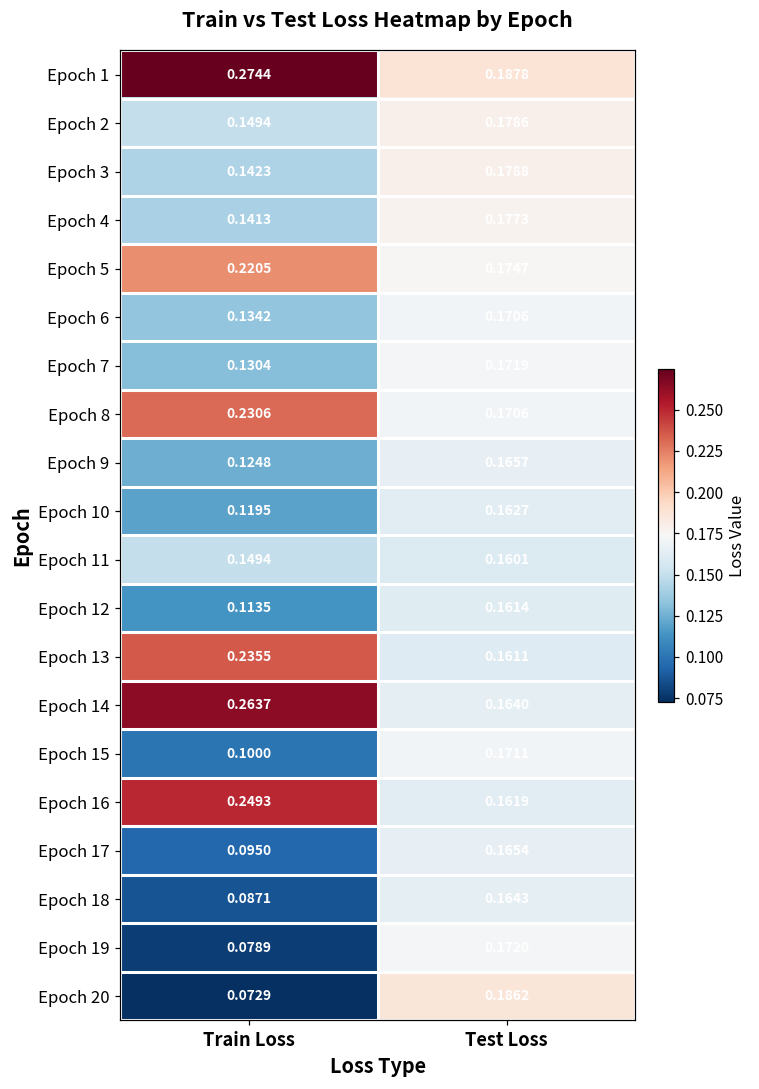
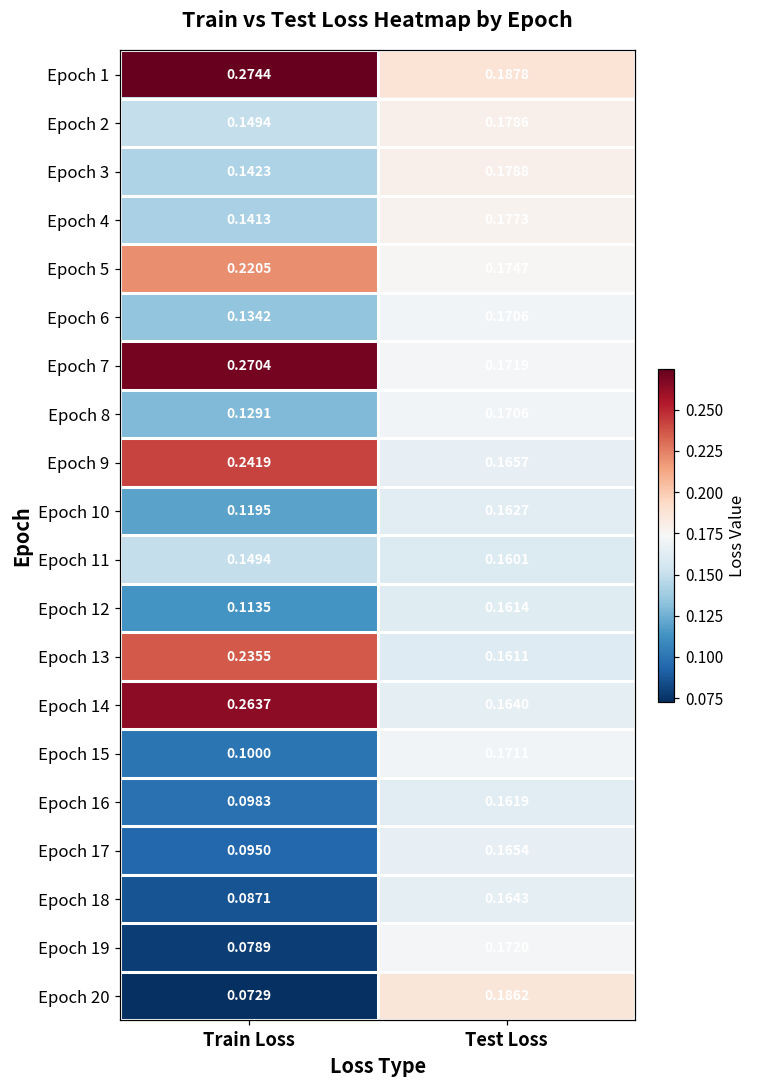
  {
    "Epoch 1": {
      "Train Loss": 0.2744
    },
    "Epoch 2": {
      "Train Loss": 0.1494
    },
    "Epoch 3": {
      "Train Loss": 0.1423
    },
    "Epoch 4": {
      "Train Loss": 0.1413
    },
    "Epoch 5": {
      "Train Loss": 0.2205
    },
    "Epoch 6": {
      "Train Loss": 0.1342
    },
    "Epoch 7": {
-     "Train Loss": 0.1304
+     "Train Loss": 0.2704
    },
    "Epoch 8": {
-     "Train Loss": 0.2306
+     "Train Loss": 0.1291
    },
    "Epoch 9": {
-     "Train Loss": 0.1248
+     "Train Loss": 0.2419
    },
    "Epoch 10": {
      "Train Loss": 0.1195
    },
    "Epoch 11": {
      "Train Loss": 0.1494
    },
    "Epoch 12": {
      "Train Loss": 0.1135
    },
    "Epoch 13": {
      "Train Loss": 0.2355
    },
    "Epoch 14": {
      "Train Loss": 0.2637
    },
    "Epoch 15": {
      "Train Loss": 0.1000
    },
    "Epoch 16": {
-     "Train Loss": 0.2493
+     "Train Loss": 0.0983
    },
    "Epoch 17": {
      "Train Loss": 0.0950
    },
    "Epoch 18": {
      "Train Loss": 0.0871
    },
    "Epoch 19": {
      "Train Loss": 0.0789
    },
    "Epoch 20": {
      "Train Loss": 0.0729
    }
  }
